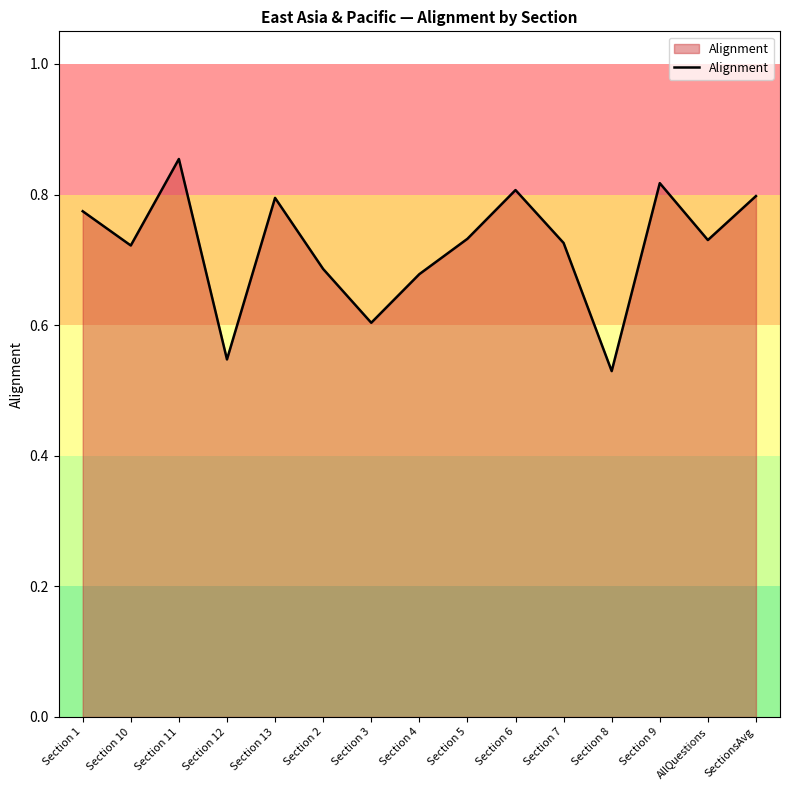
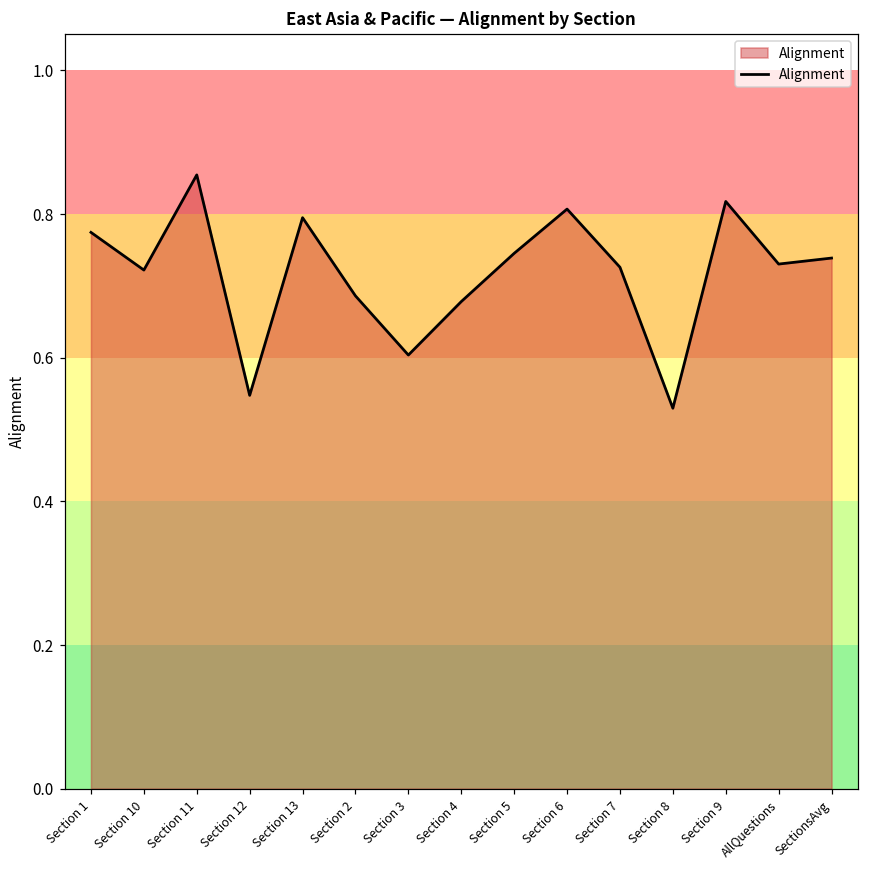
  {
    "Section 1": 0.77,
    "Section 10": 0.72,
    "Section 11": 0.85,
    "Section 12": 0.55,
    "Section 13": 0.79,
    "Section 2": 0.69,
    "Section 3": 0.60,
    "Section 4": 0.68,
-   "Section 5": 0.73,
+   "Section 5": 0.75,
    "Section 6": 0.81,
    "Section 7": 0.73,
    "Section 8": 0.53,
    "Section 9": 0.82,
    "AllQuestions": 0.73,
-   "SectionsAvg": 0.80
+   "SectionsAvg": 0.74
  }
